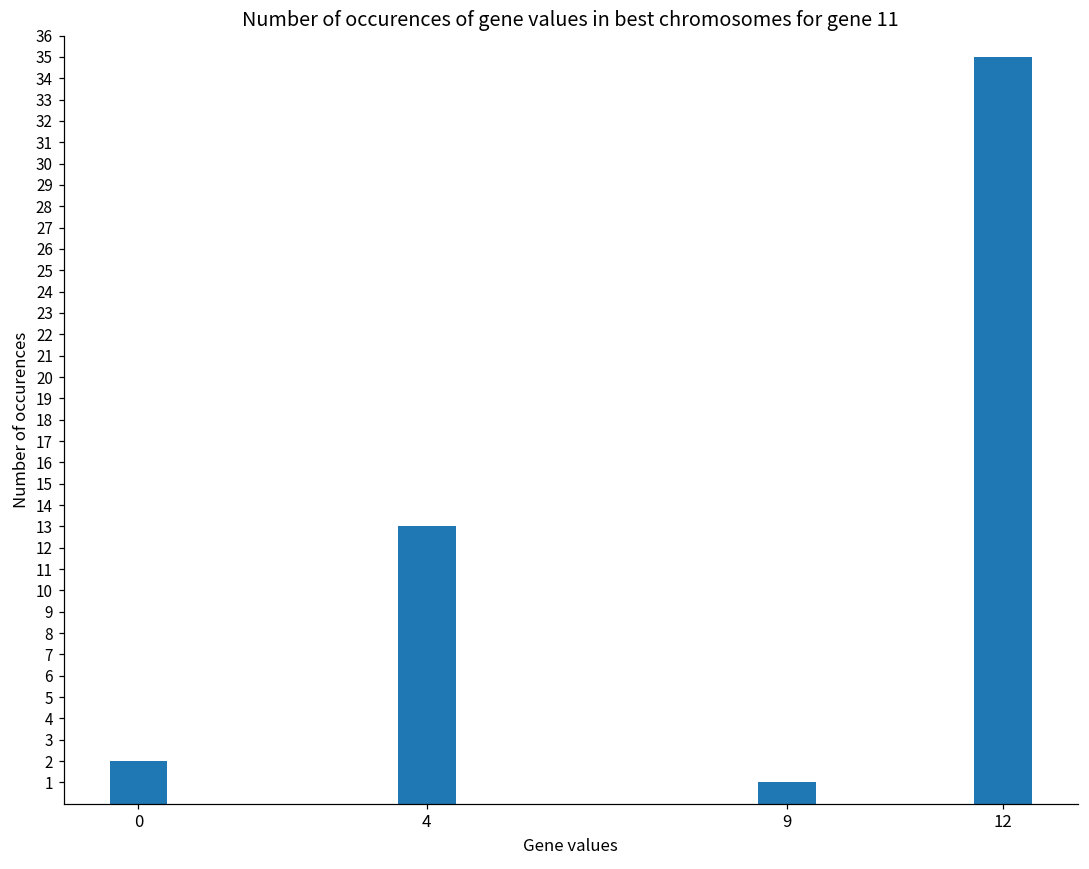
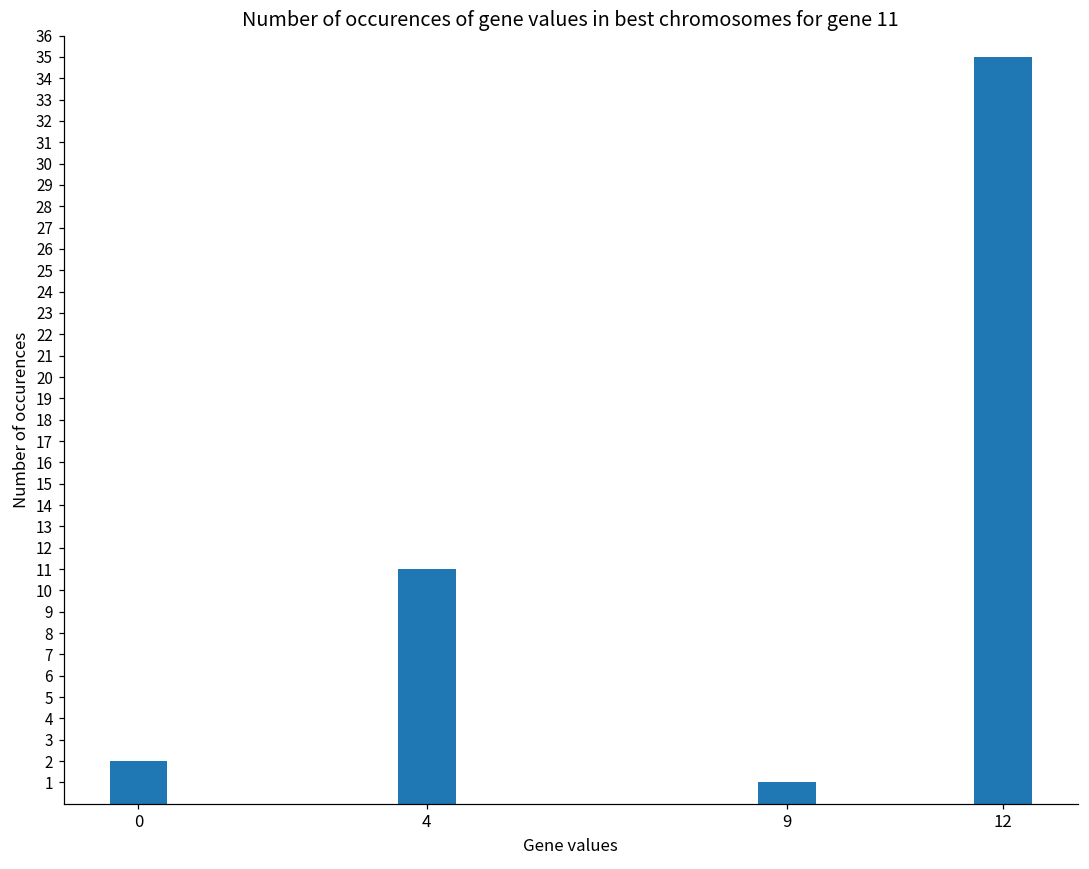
  {
    "0": 2,
-   "4": 13,
+   "4": 11,
    "9": 1,
    "12": 35
  }
